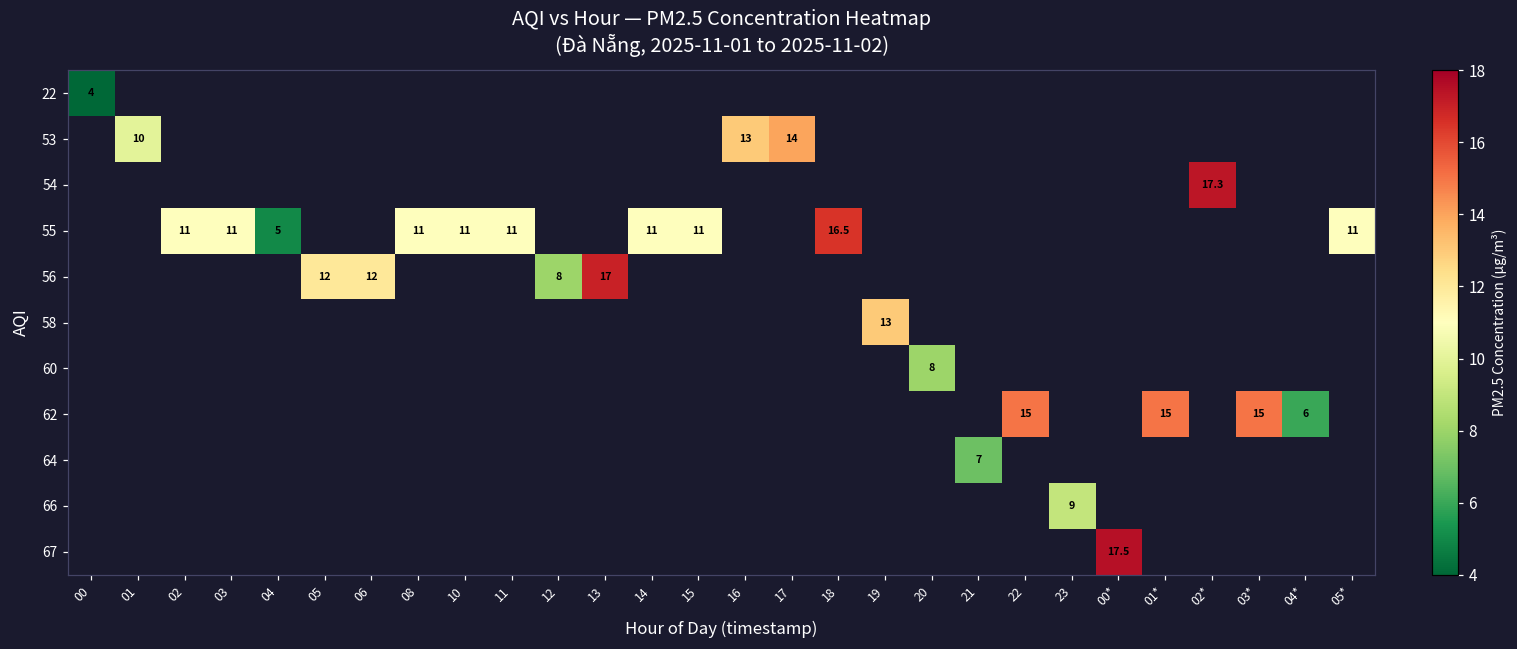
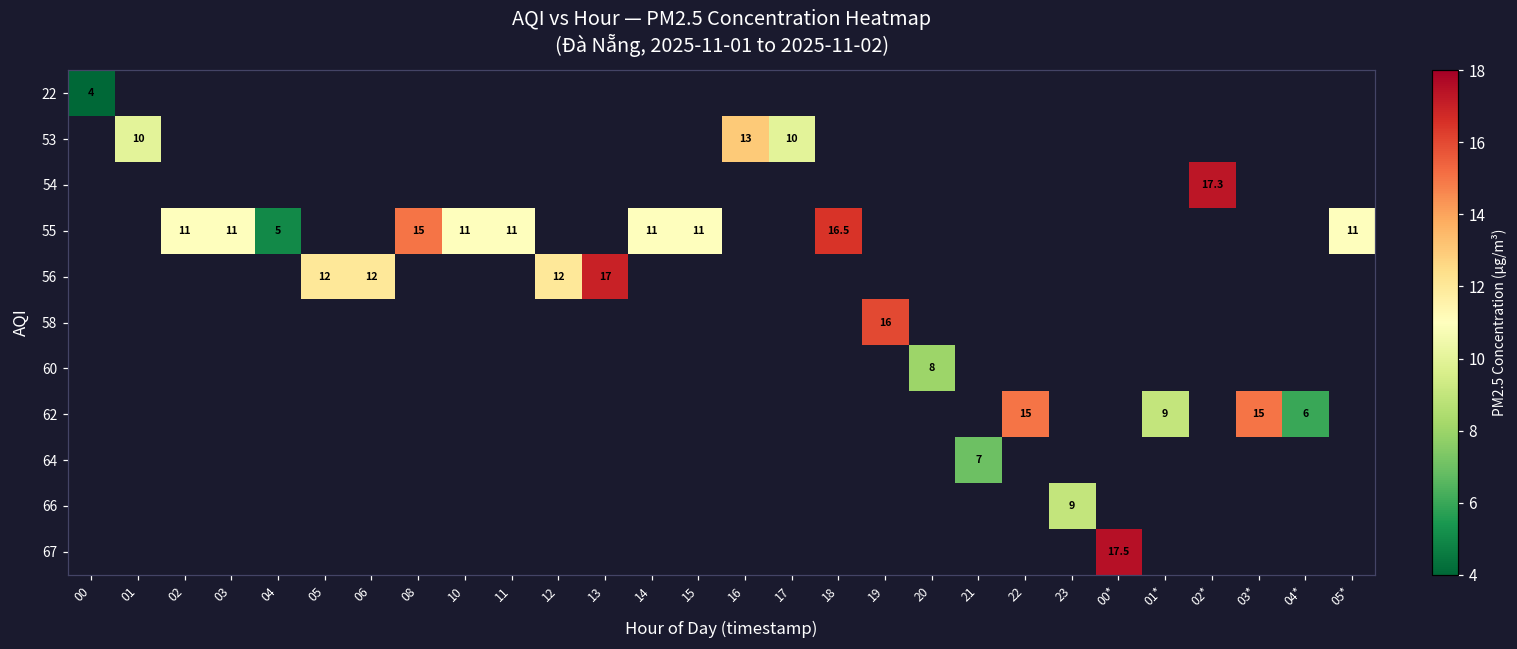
  {
    "22": {
      "00": 4
    },
    "53": {
      "01": 10,
      "16": 13,
-     "17": 14
+     "17": 10
    },
    "54": {
      "02*": 17.3
    },
    "55": {
      "02": 11,
      "03": 11,
      "04": 5,
-     "08": 11,
+     "08": 15,
      "10": 11,
      "11": 11,
      "14": 11,
      "15": 11,
      "18": 16.5,
      "05*": 11
    },
    "56": {
      "05": 12,
      "06": 12,
-     "12": 8,
+     "12": 12,
      "13": 17
    },
    "58": {
-     "19": 13
+     "19": 16
    },
    "60": {
      "20": 8
    },
    "62": {
      "22": 15,
-     "01*": 15,
+     "01*": 9,
      "03*": 15,
      "04*": 6
    },
    "64": {
      "21": 7
    },
    "66": {
      "23": 9
    },
    "67": {
      "00*": 17.5
    }
  }
